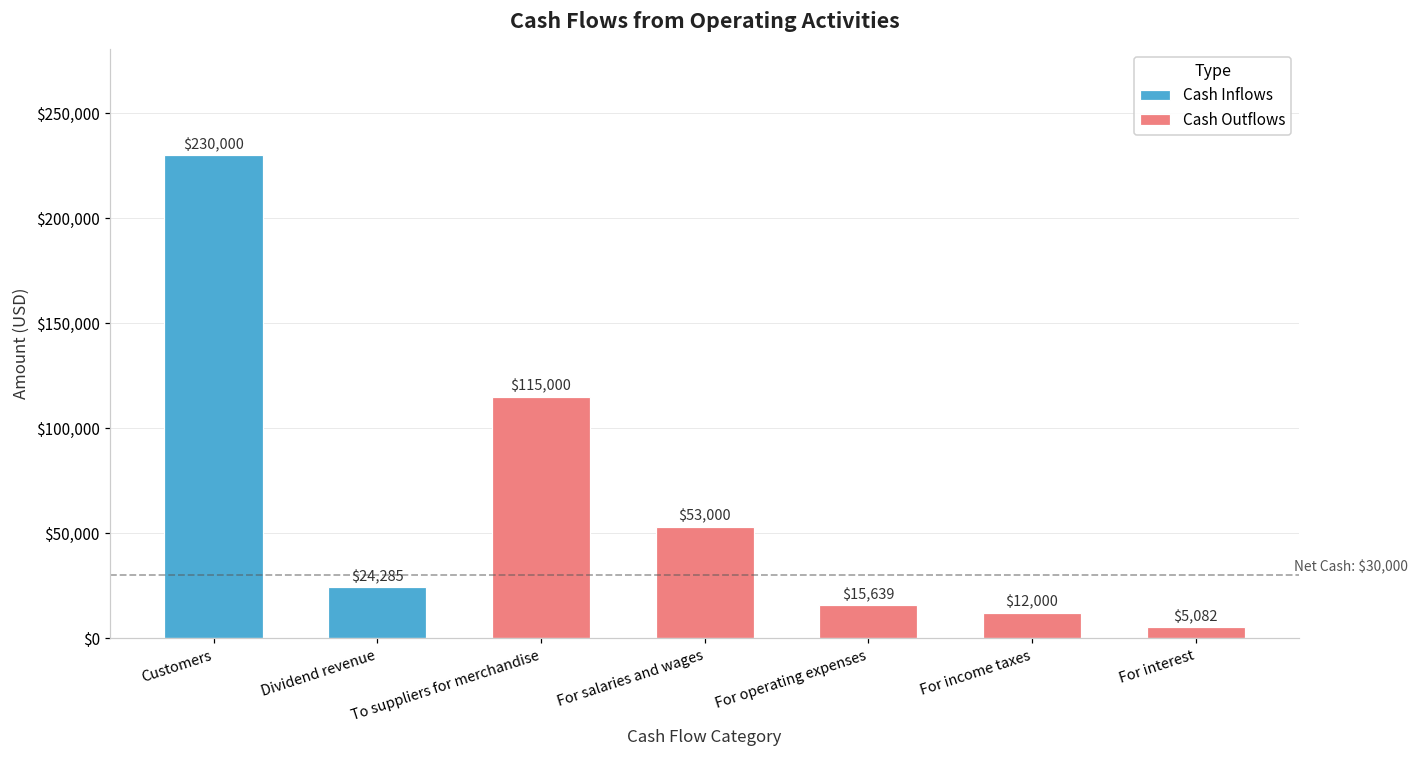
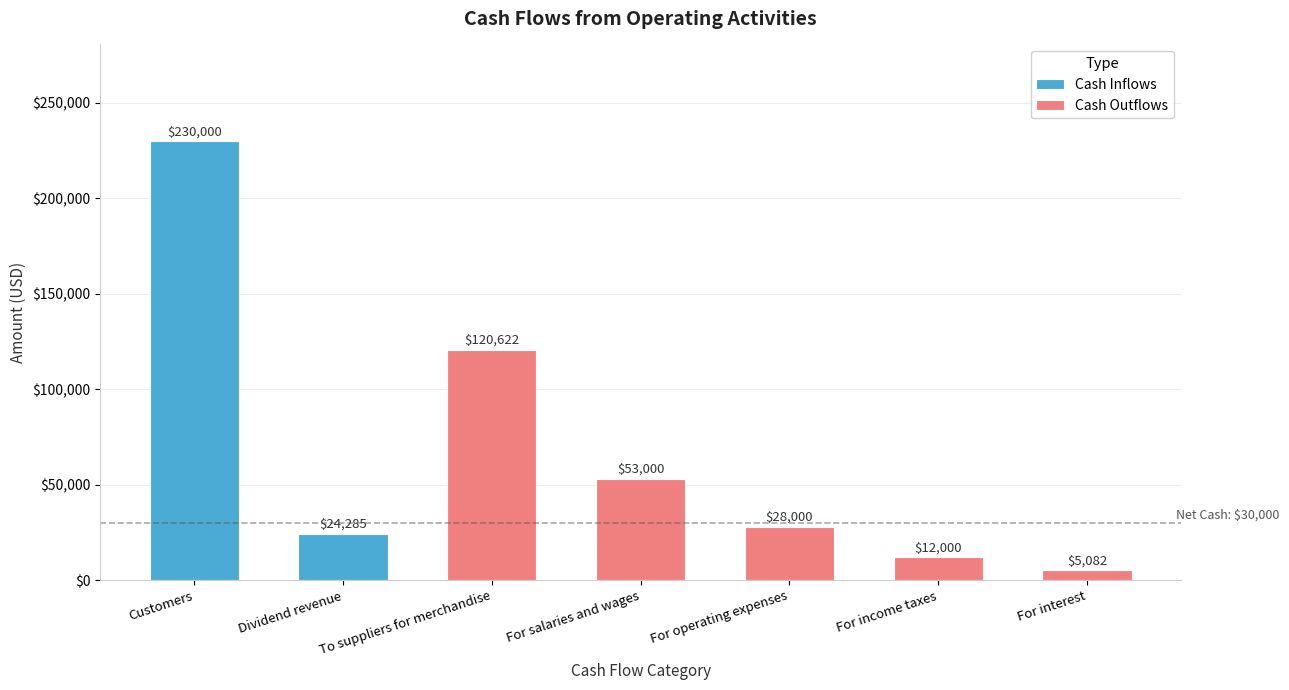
  {
    "Cash Inflows": {
      "Customers": "$230,000",
      "Dividend revenue": "$24,285"
    },
    "Cash Outflows": {
-     "To suppliers for merchandise": "$115,000",
+     "To suppliers for merchandise": "$120,622",
      "For salaries and wages": "$53,000",
-     "For operating expenses": "$15,639",
+     "For operating expenses": "$28,000",
      "For income taxes": "$12,000",
      "For interest": "$5,082"
    }
  }
